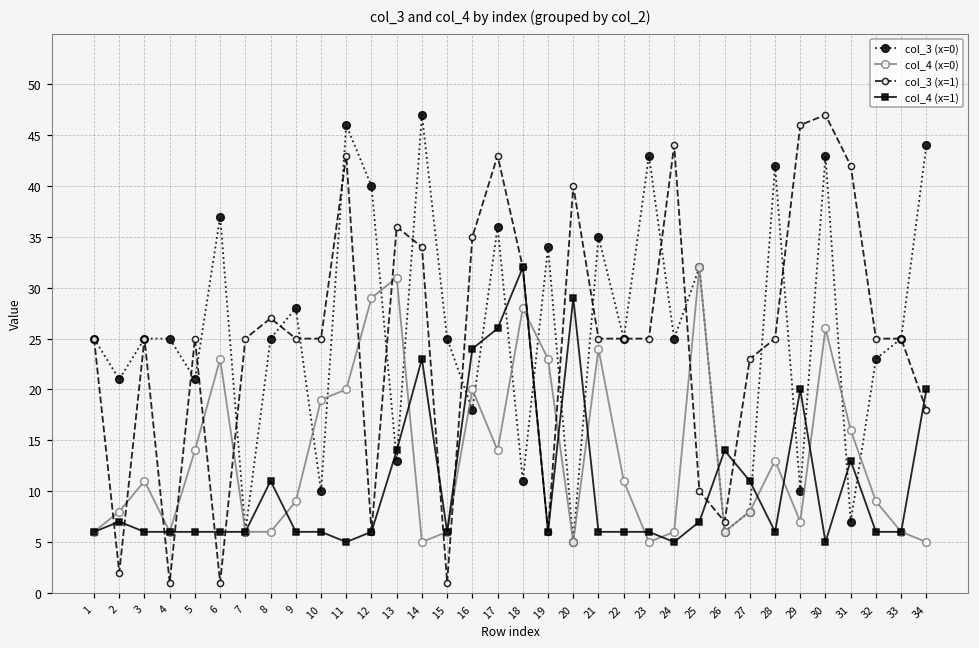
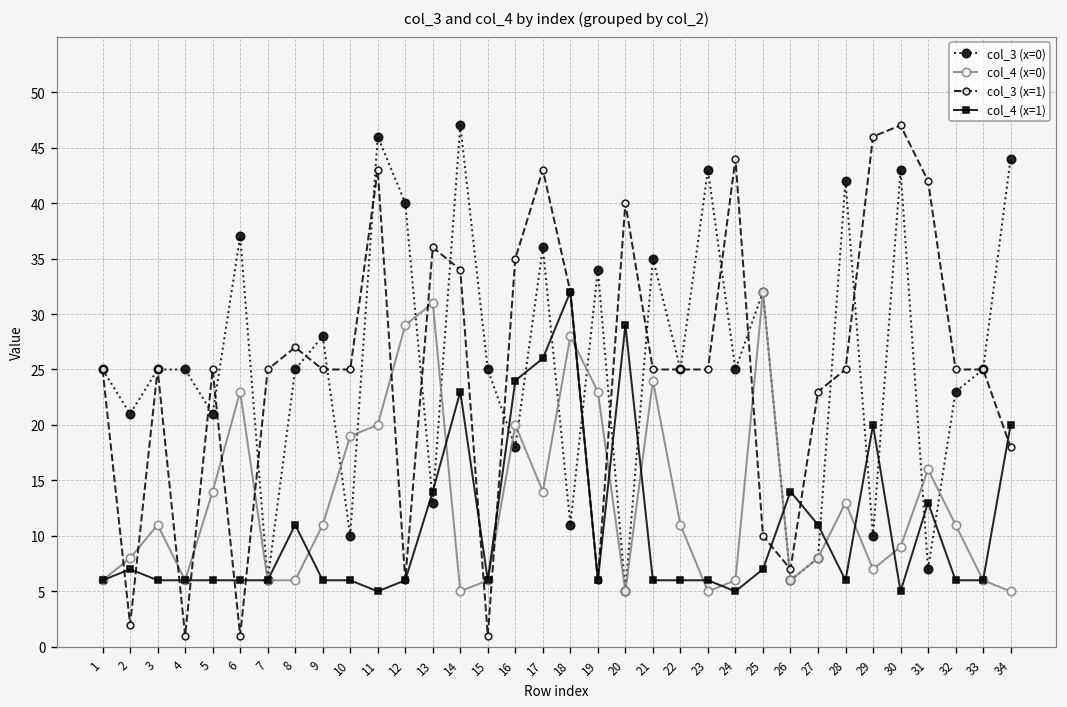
  {
    "col_4 (x=0)": {
      "2": 8,
      "3": 11,
      "5": 14,
      "6": 23,
      "8": 6,
-     "9": 9,
+     "9": 11,
      "10": 19,
      "11": 20,
      "12": 29,
      "13": 31,
      "14": 5,
      "16": 20,
      "17": 14,
      "18": 28,
      "19": 23,
      "21": 24,
      "22": 11,
      "23": 5,
      "24": 6,
      "28": 13,
      "29": 7,
-     "30": 26,
+     "30": 9,
      "31": 16,
-     "32": 9,
+     "32": 11,
      "34": 5
    }
  }
